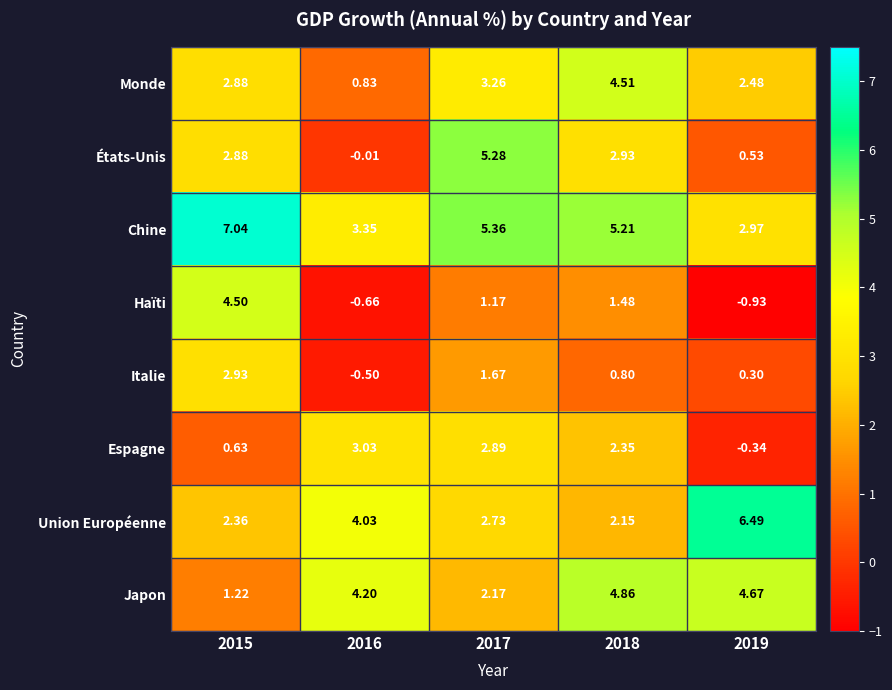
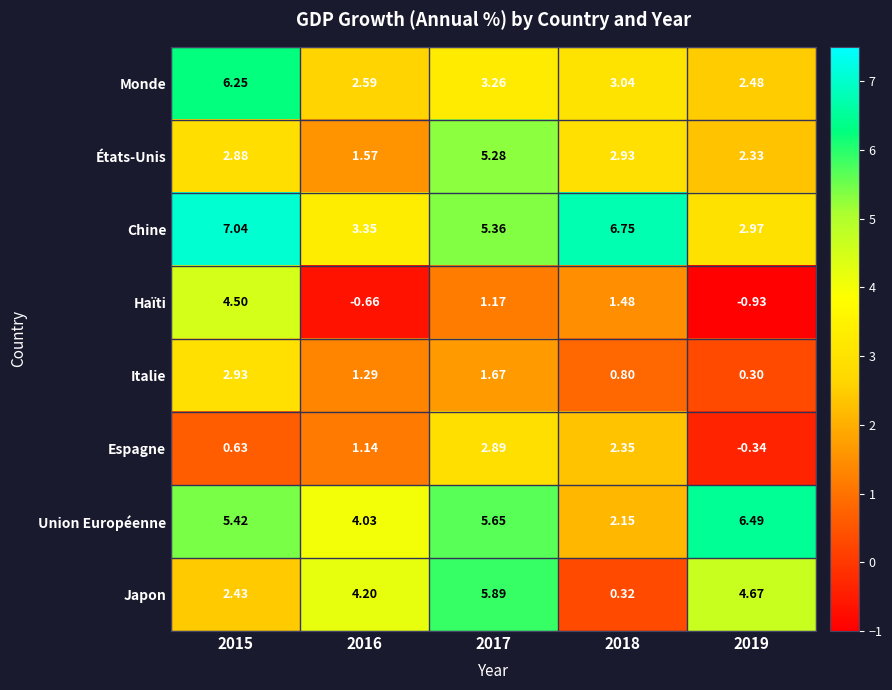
  {
    "Monde": {
-     "2015": 2.88,
-     "2016": 0.83,
+     "2015": 6.25,
+     "2016": 2.59,
      "2017": 3.26,
-     "2018": 4.51,
+     "2018": 3.04,
      "2019": 2.48
    },
    "États-Unis": {
      "2015": 2.88,
-     "2016": -0.01,
+     "2016": 1.57,
      "2017": 5.28,
      "2018": 2.93,
-     "2019": 0.53
+     "2019": 2.33
    },
    "Chine": {
      "2015": 7.04,
      "2016": 3.35,
      "2017": 5.36,
-     "2018": 5.21,
+     "2018": 6.75,
      "2019": 2.97
    },
    "Haïti": {
      "2015": 4.50,
      "2016": -0.66,
      "2017": 1.17,
      "2018": 1.48,
      "2019": -0.93
    },
    "Italie": {
      "2015": 2.93,
-     "2016": -0.50,
+     "2016": 1.29,
      "2017": 1.67,
      "2018": 0.80,
      "2019": 0.30
    },
    "Espagne": {
      "2015": 0.63,
-     "2016": 3.03,
+     "2016": 1.14,
      "2017": 2.89,
      "2018": 2.35,
      "2019": -0.34
    },
    "Union Européenne": {
-     "2015": 2.36,
+     "2015": 5.42,
      "2016": 4.03,
-     "2017": 2.73,
+     "2017": 5.65,
      "2018": 2.15,
      "2019": 6.49
    },
    "Japon": {
-     "2015": 1.22,
+     "2015": 2.43,
      "2016": 4.20,
-     "2017": 2.17,
-     "2018": 4.86,
+     "2017": 5.89,
+     "2018": 0.32,
      "2019": 4.67
    }
  }
